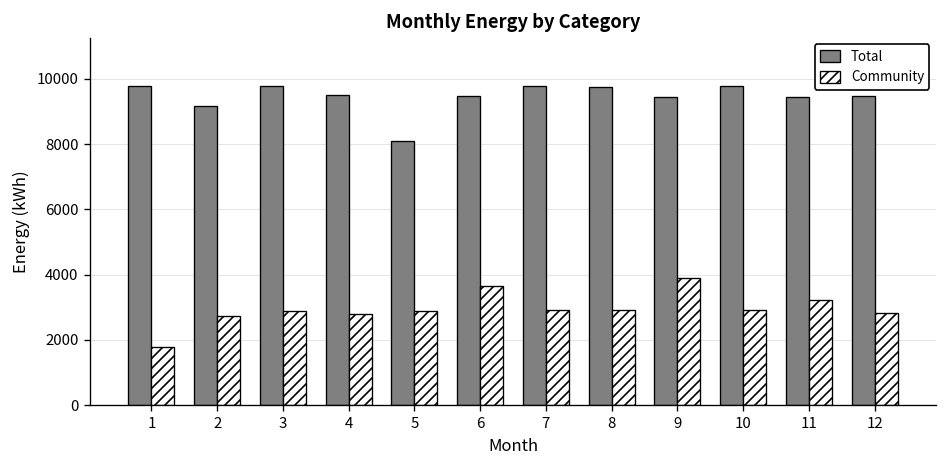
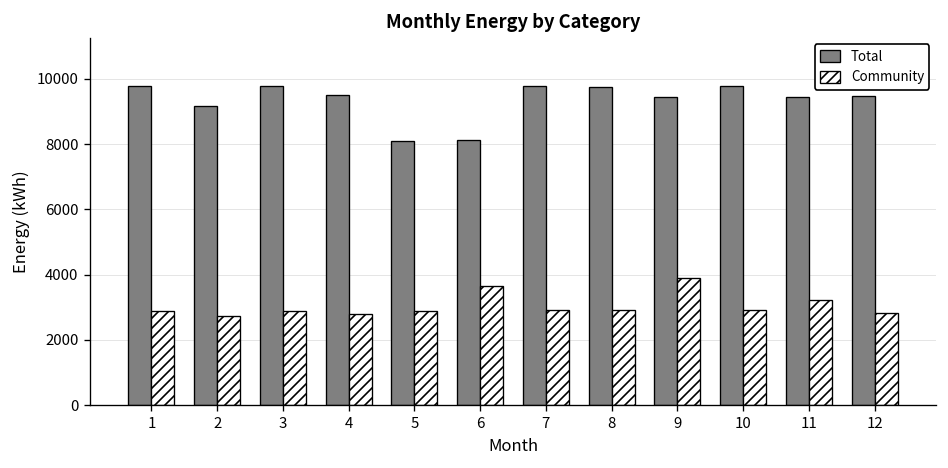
  {
    "Total": {
      "1": 9800,
      "2": 9200,
      "3": 9800,
      "4": 9500,
      "5": 8100,
-     "6": 9500,
+     "6": 8100,
      "7": 9800,
      "8": 9800,
      "9": 9500,
      "10": 9800,
      "11": 9400,
      "12": 9500
    },
    "Community": {
-     "1": 1800,
+     "1": 2900,
      "2": 2700,
      "3": 2900,
      "4": 2800,
      "5": 2900,
      "6": 3700,
      "7": 2900,
      "8": 2900,
      "9": 3900,
      "10": 2900,
      "11": 3200,
      "12": 2800
    }
  }
